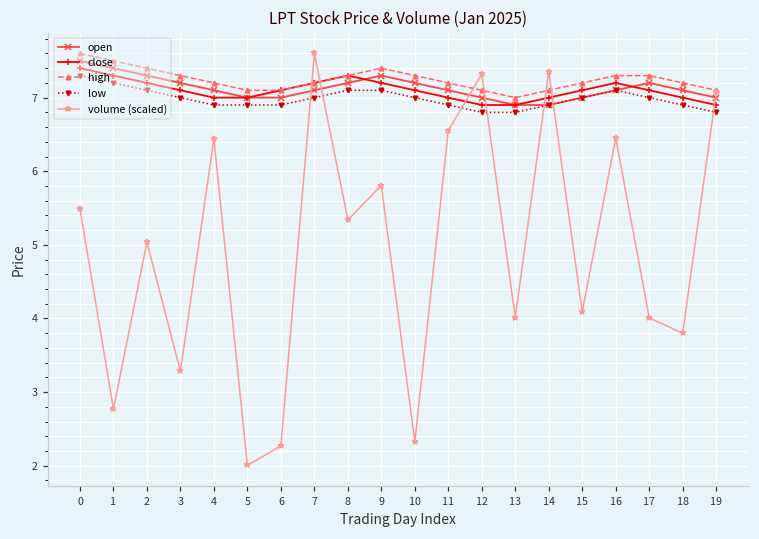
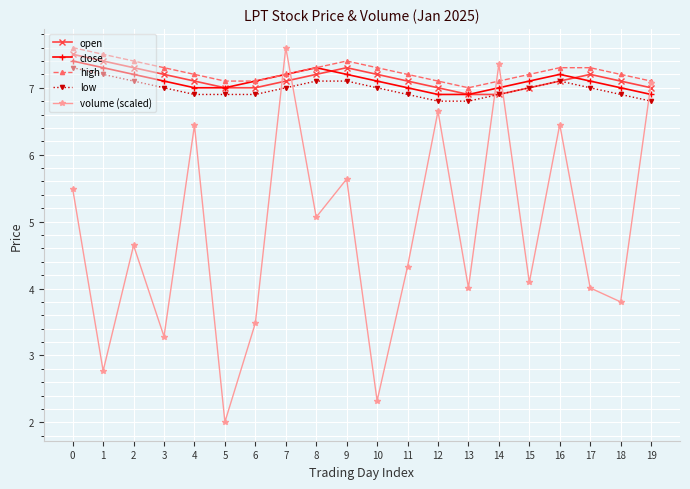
  {
    "volume (scaled)": {
      "0": 5.5,
      "1": 2.8,
-     "2": 5.0,
+     "2": 4.6,
      "3": 3.3,
      "4": 6.4,
      "5": 2.0,
-     "6": 2.3,
+     "6": 3.5,
      "7": 7.6,
-     "8": 5.3,
-     "9": 5.8,
+     "8": 5.1,
+     "9": 5.6,
      "10": 2.3,
-     "11": 6.6,
-     "12": 7.3,
+     "11": 4.3,
+     "12": 6.6,
      "13": 4.0,
      "14": 7.4,
      "15": 4.1,
      "16": 6.5,
      "17": 4.0,
      "18": 3.8
    }
  }
